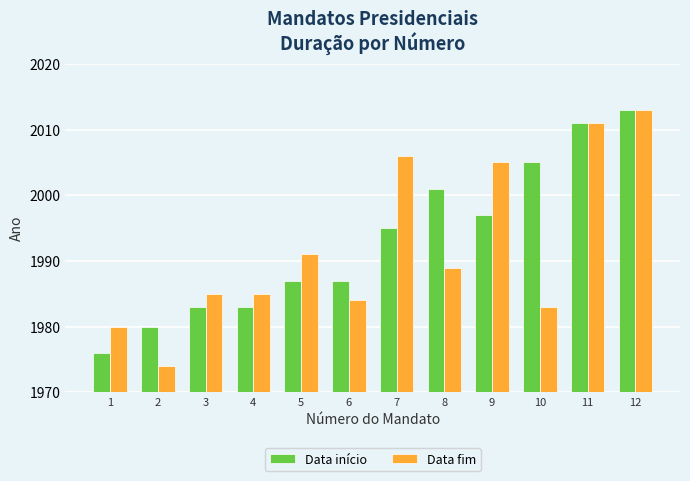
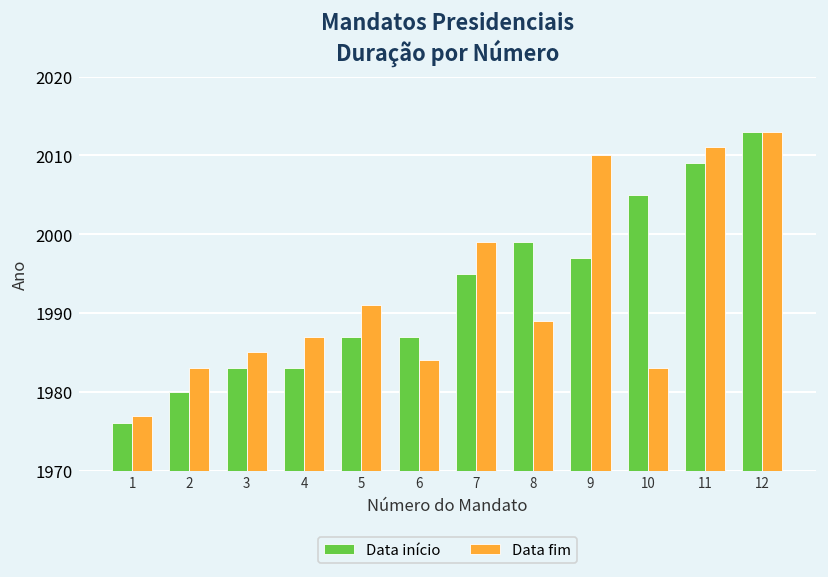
  {
    "Data início": {
      "1": 1976,
      "2": 1980,
      "3": 1983,
      "4": 1983,
      "5": 1987,
      "6": 1987,
      "7": 1995,
-     "8": 2001,
+     "8": 1999,
      "9": 1997,
      "10": 2005,
-     "11": 2011,
+     "11": 2009,
      "12": 2013
    },
    "Data fim": {
-     "1": 1980,
-     "2": 1974,
+     "1": 1977,
+     "2": 1983,
      "3": 1985,
-     "4": 1985,
+     "4": 1987,
      "5": 1991,
      "6": 1984,
-     "7": 2006,
+     "7": 1999,
      "8": 1989,
-     "9": 2005,
+     "9": 2010,
      "10": 1983,
      "11": 2011,
      "12": 2013
    }
  }
